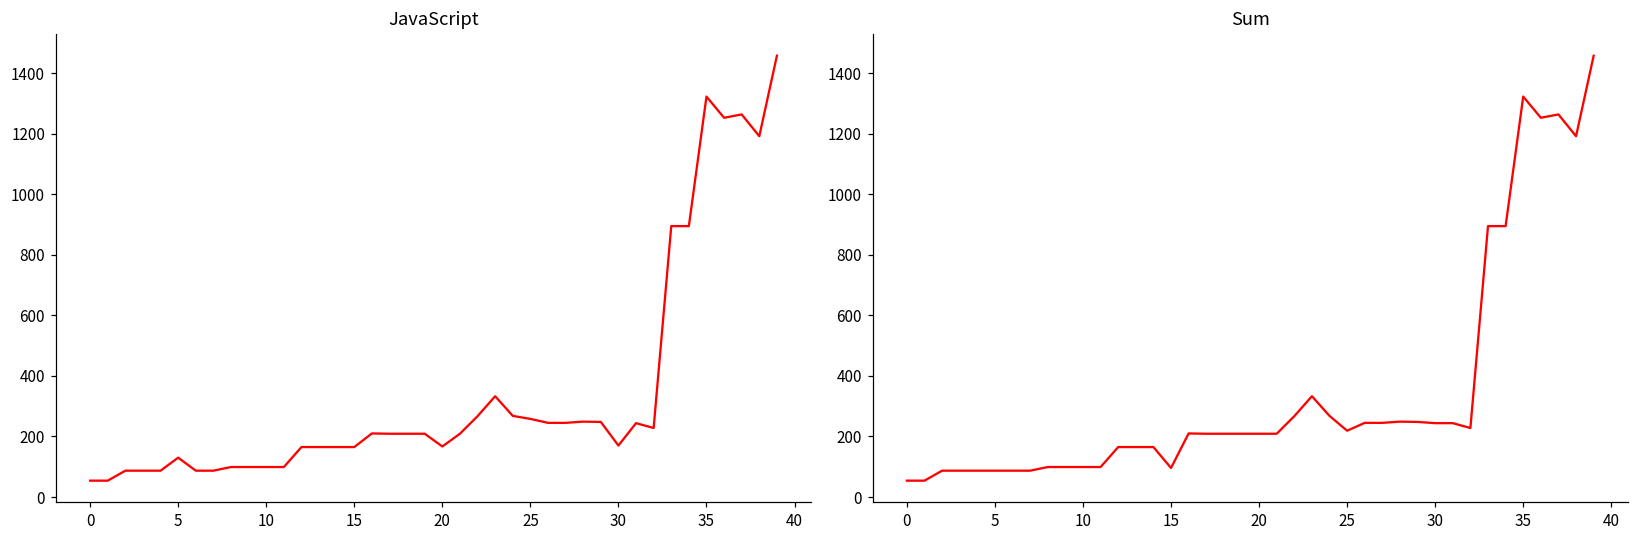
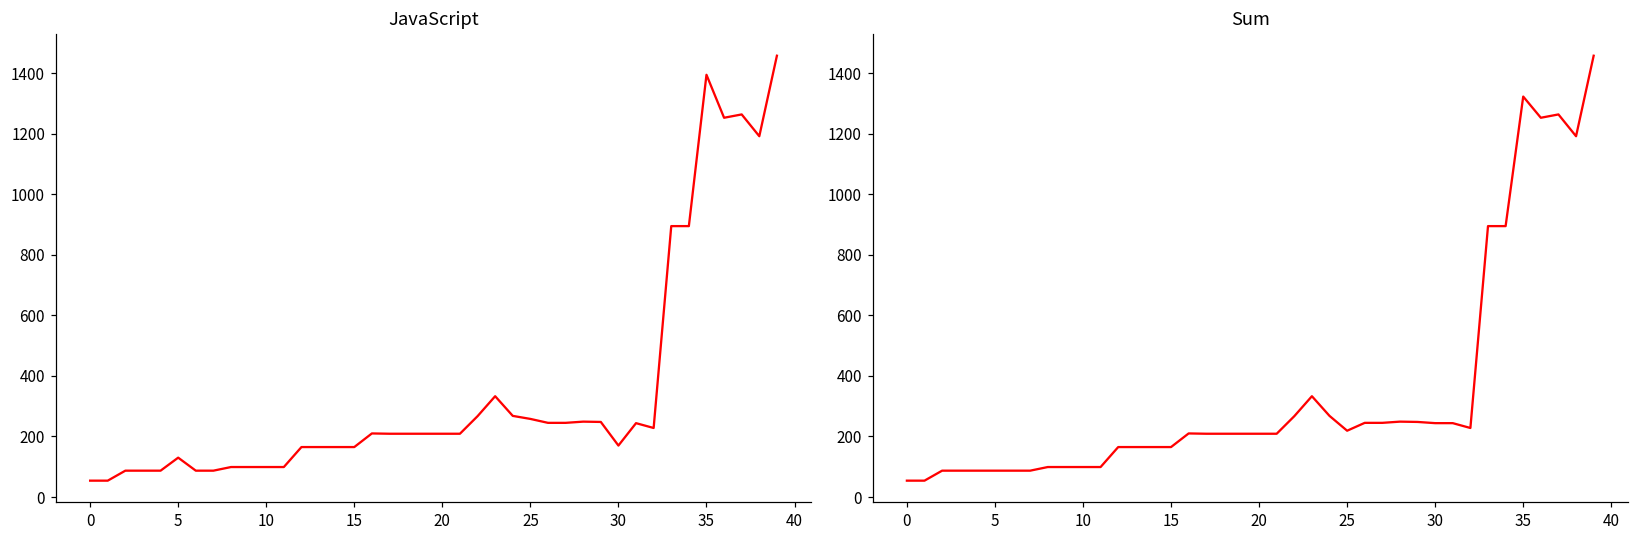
  {
    "JavaScript": {
      "0": 50,
      "5": 130,
      "10": 100,
      "15": 170,
-     "20": 170,
+     "20": 210,
      "25": 260,
      "30": 170,
-     "35": 1320
+     "35": 1400
    },
    "Sum": {
      "0": 50,
      "5": 90,
      "10": 100,
-     "15": 100,
+     "15": 170,
      "20": 210,
      "25": 220,
      "30": 240,
      "35": 1320
    }
  }
